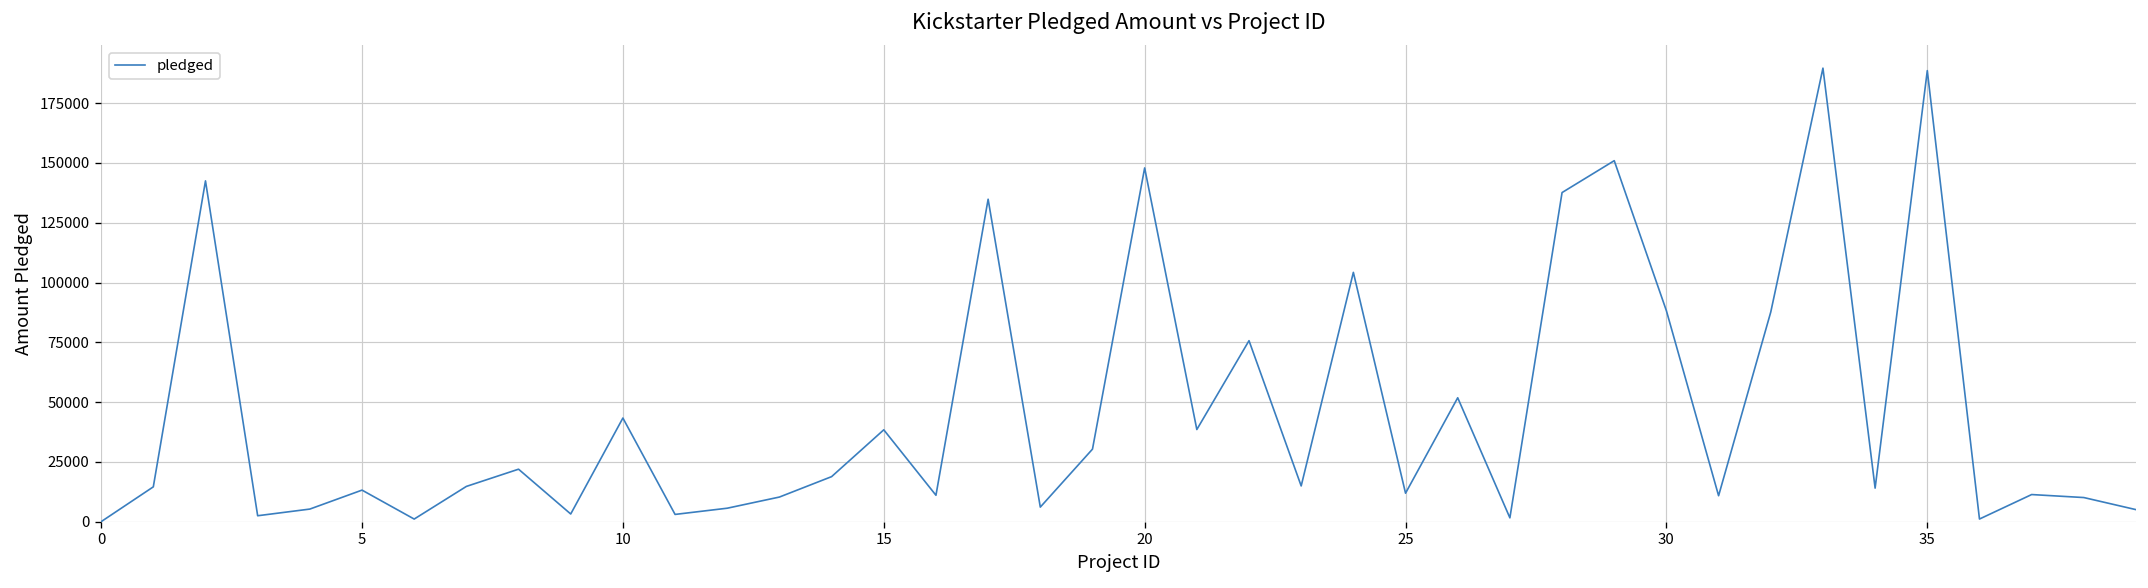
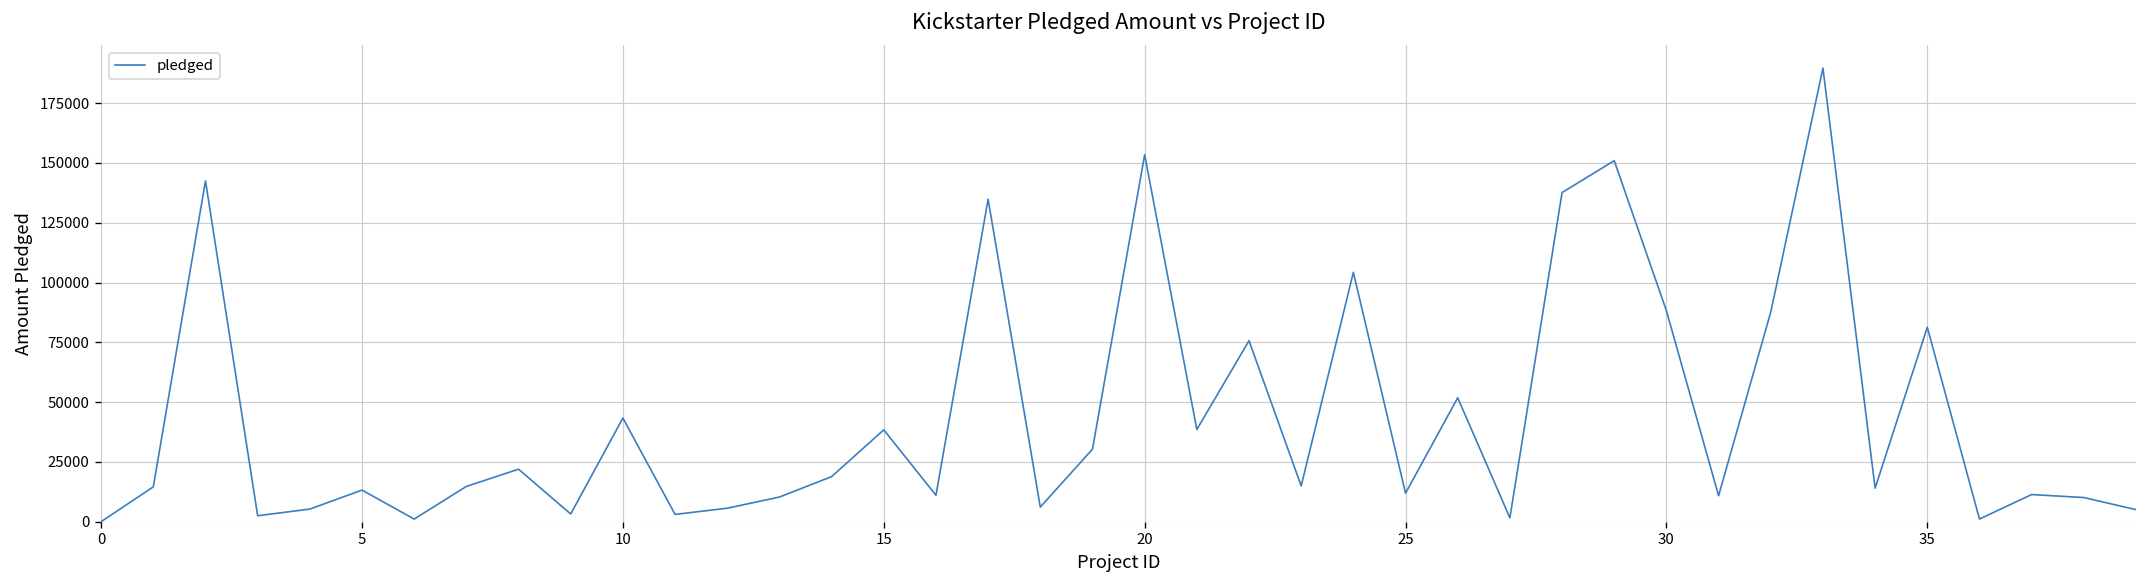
  {
    "0": 0,
    "5": 13000,
    "10": 43000,
    "15": 38000,
-   "20": 148000,
+   "20": 153000,
    "25": 12000,
    "30": 88000,
-   "35": 189000
+   "35": 81000
  }
